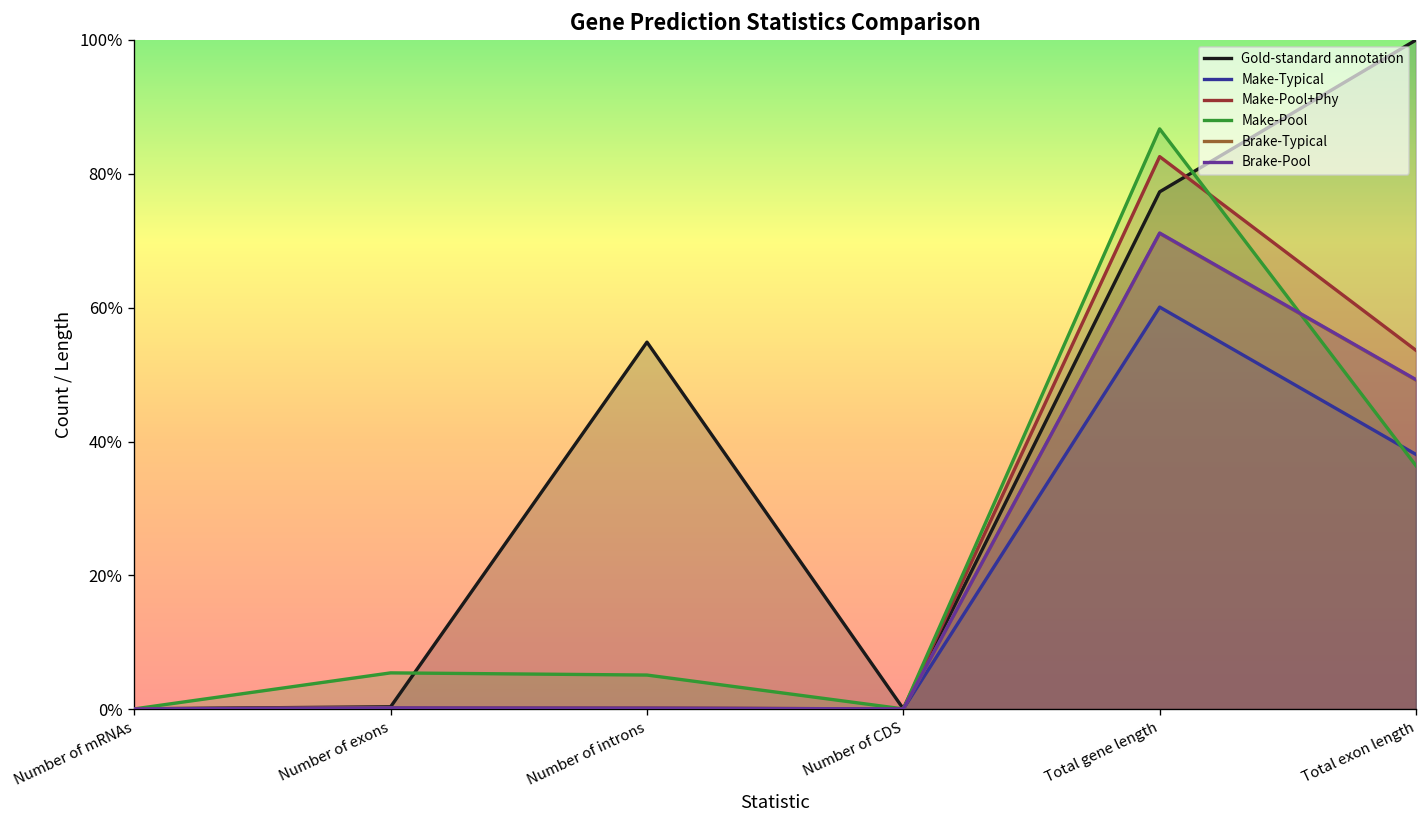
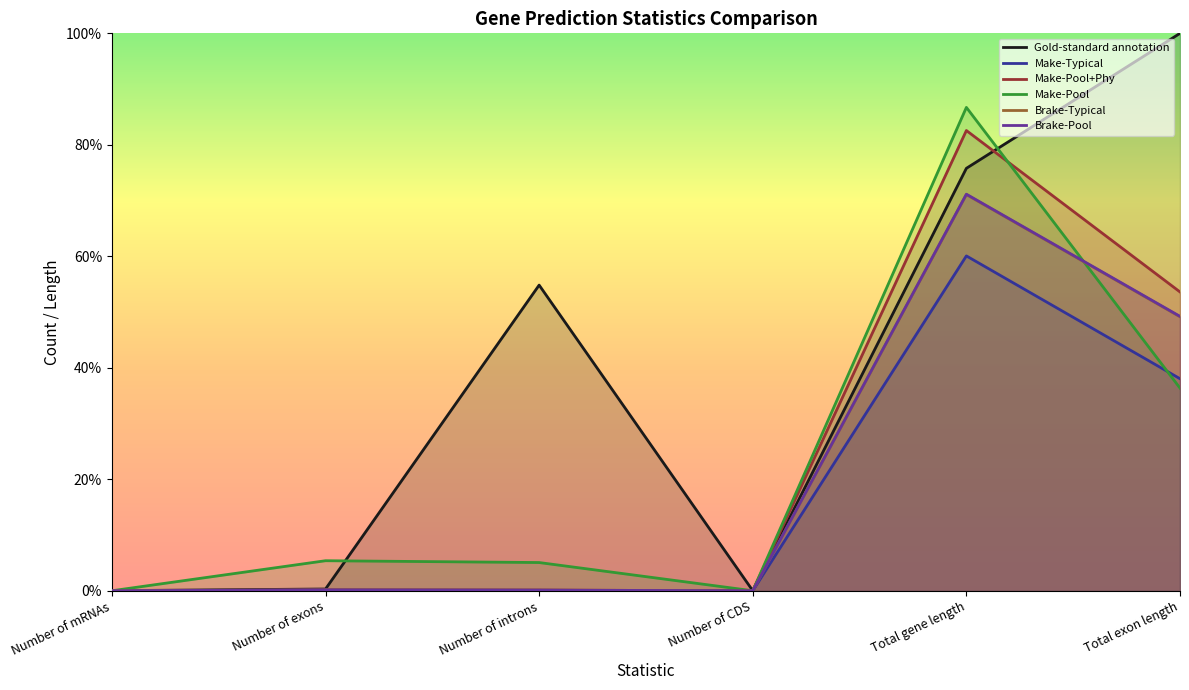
  {
    "Gold-standard annotation": {
      "Number of introns": "55%",
-     "Total gene length": "77%",
+     "Total gene length": "76%",
      "Total exon length": "100%"
    },
    "Make-Pool": {
      "Number of exons": "5%",
      "Number of introns": "5%",
      "Total gene length": "87%",
      "Total exon length": "36%"
    }
  }
